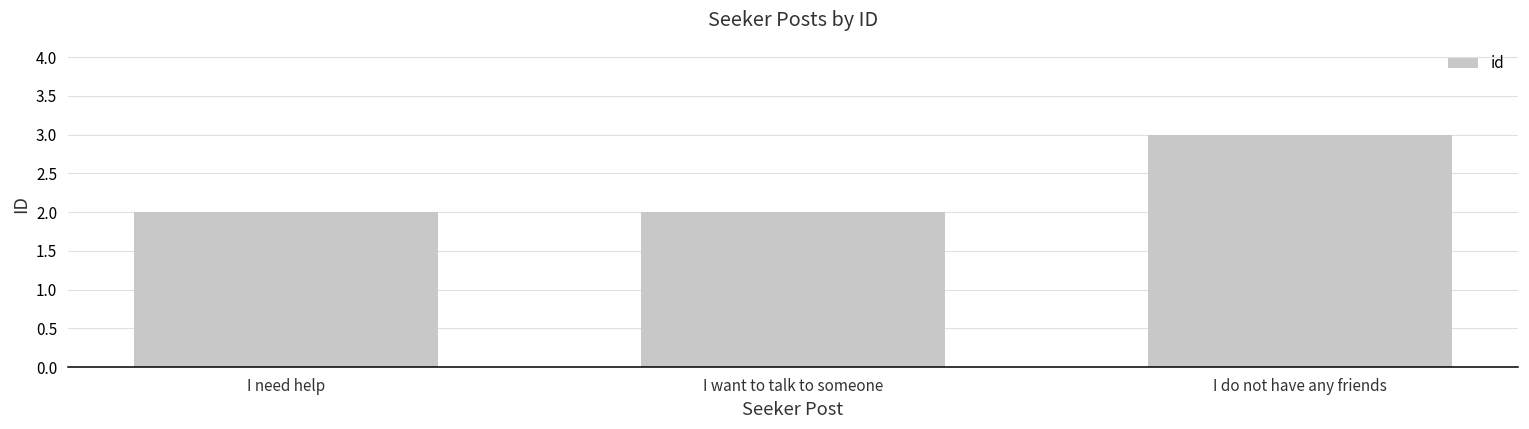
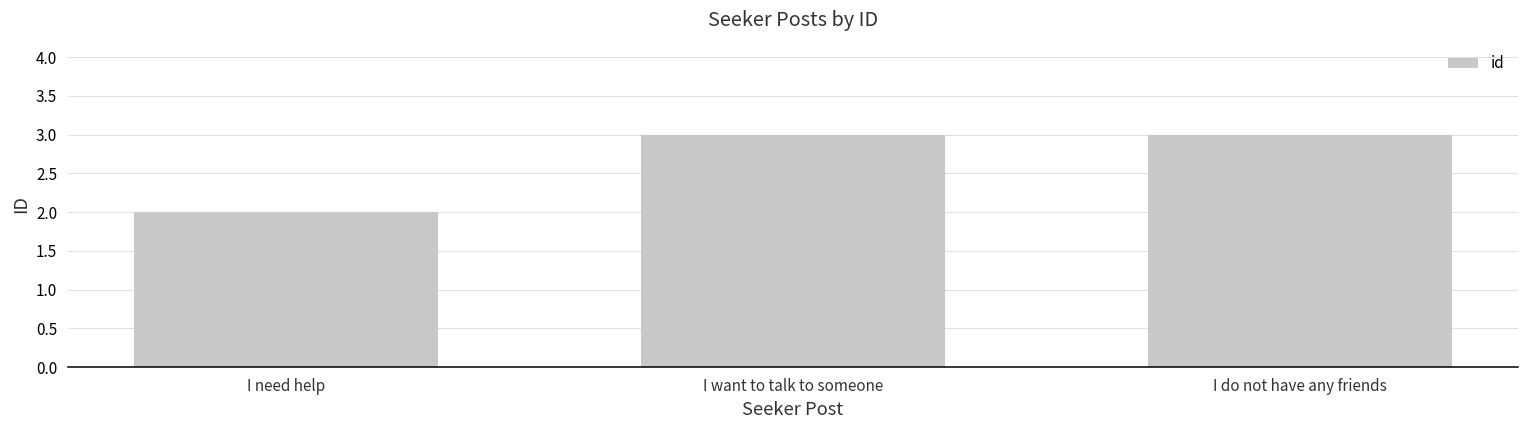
  {
    "I need help": 2,
-   "I want to talk to someone": 2,
+   "I want to talk to someone": 3,
    "I do not have any friends": 3
  }
